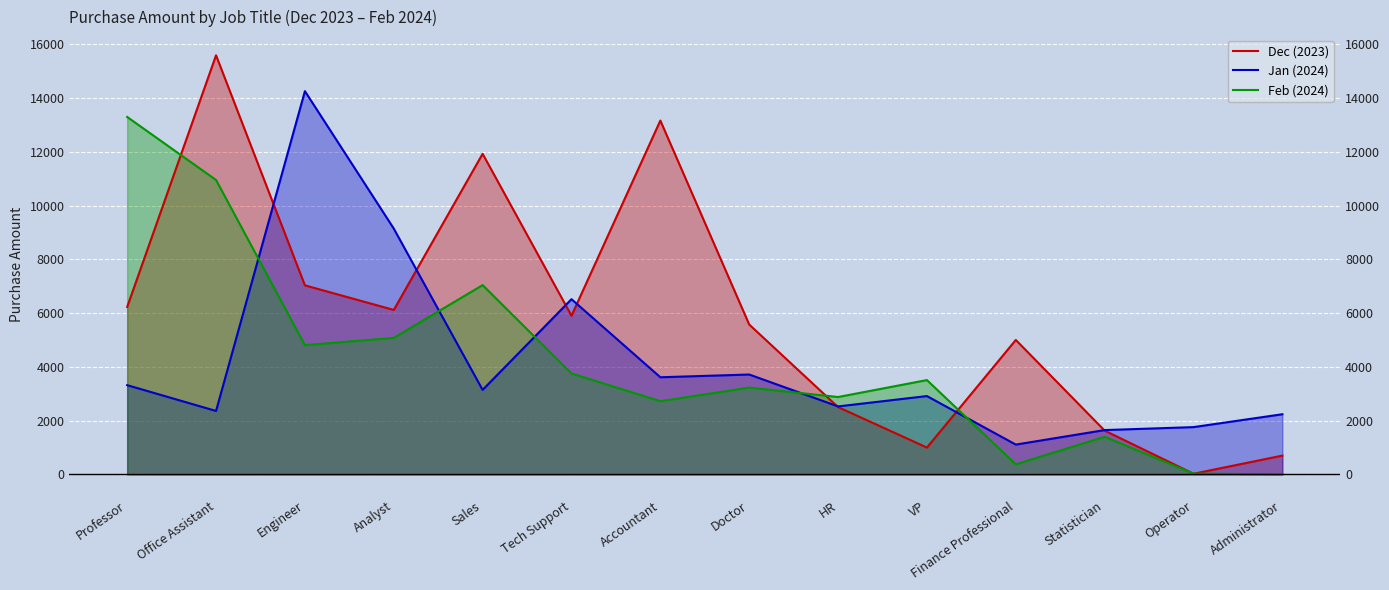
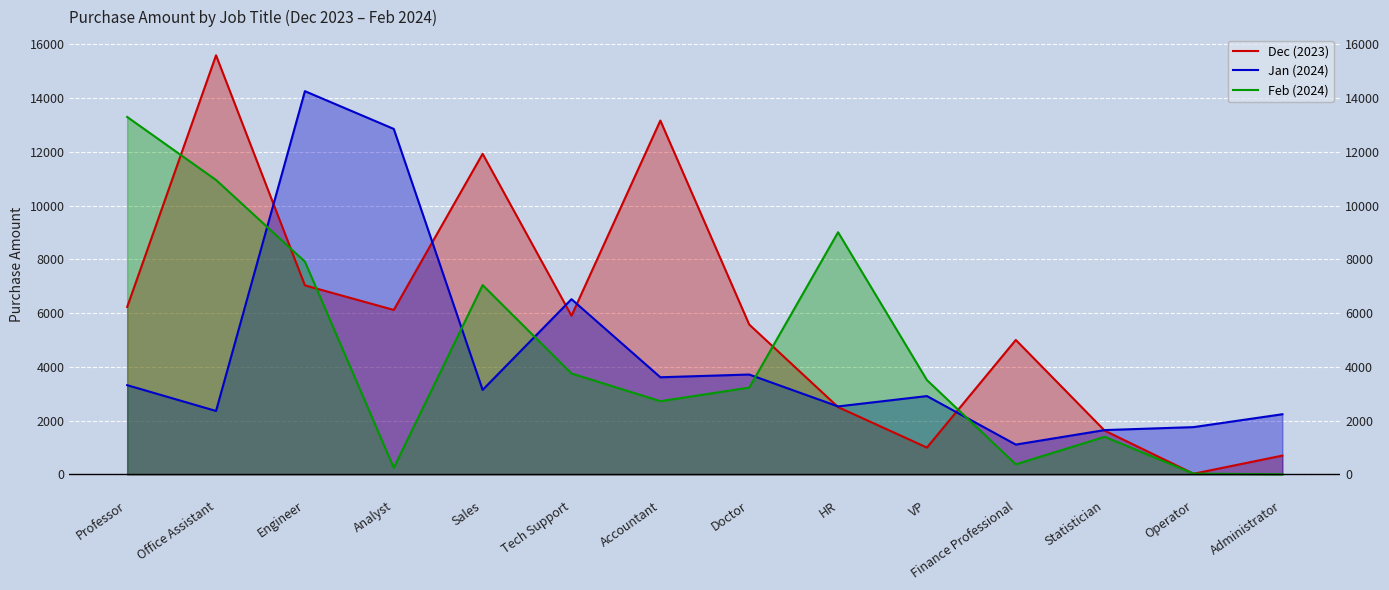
  {
    "Dec (2023)": {
      "Professor": 6200,
      "Office Assistant": 15600,
      "Engineer": 7000,
      "Analyst": 6100,
      "Sales": 11900,
      "Tech Support": 5900,
      "Accountant": 13200,
      "Doctor": 5600,
      "VP": 1000,
      "Finance Professional": 5000,
      "Administrator": 700
    },
    "Jan (2024)": {
      "Professor": 3300,
      "Office Assistant": 2400,
      "Engineer": 14300,
-     "Analyst": 9100,
+     "Analyst": 12900,
      "Sales": 3100,
      "Tech Support": 6500,
      "Accountant": 3600,
      "Doctor": 3700,
      "VP": 2900,
      "Finance Professional": 1100,
      "Operator": 1800,
      "Administrator": 2200
    },
    "Feb (2024)": {
      "Professor": 13300,
      "Office Assistant": 11000,
-     "Engineer": 4800,
-     "Analyst": 5100,
+     "Engineer": 7900,
+     "Analyst": 200,
      "Sales": 7000,
      "Tech Support": 3800,
      "Accountant": 2700,
      "Doctor": 3200,
-     "HR": 2900,
+     "HR": 9000,
      "VP": 3500,
      "Finance Professional": 400,
      "Statistician": 1400,
      "Administrator": 0
    }
  }
